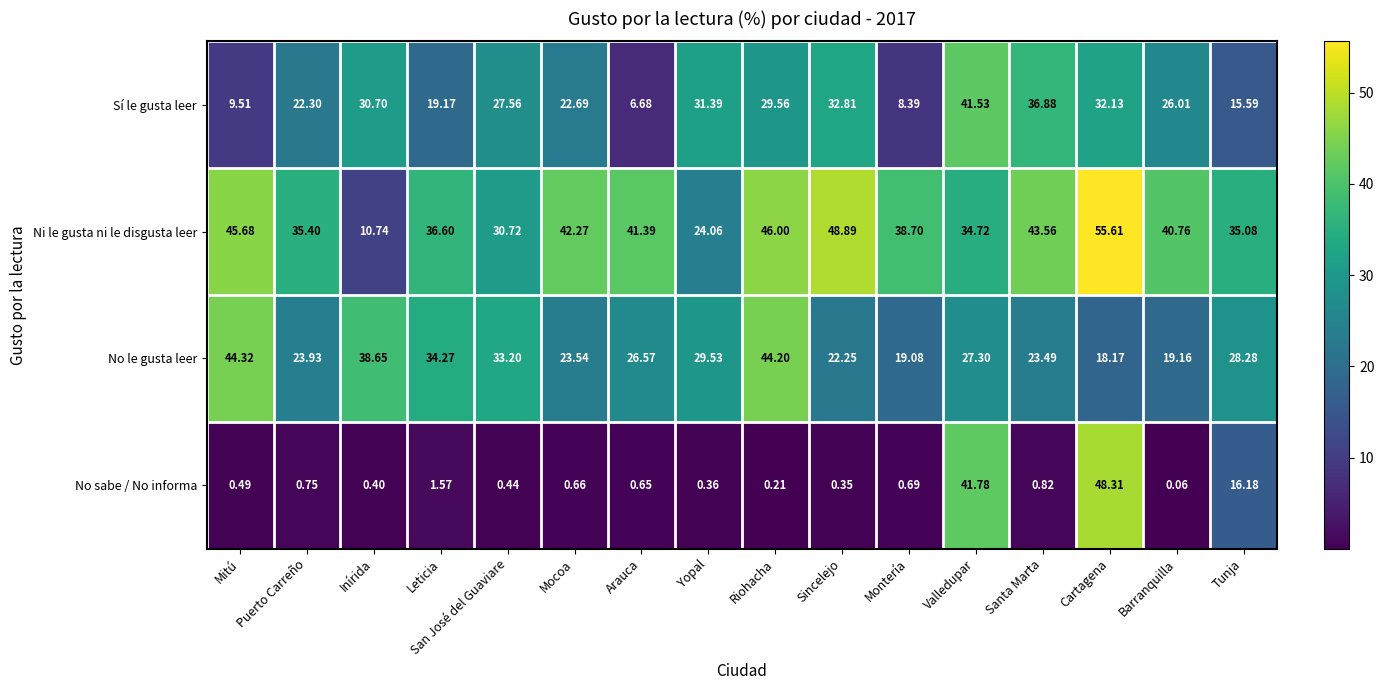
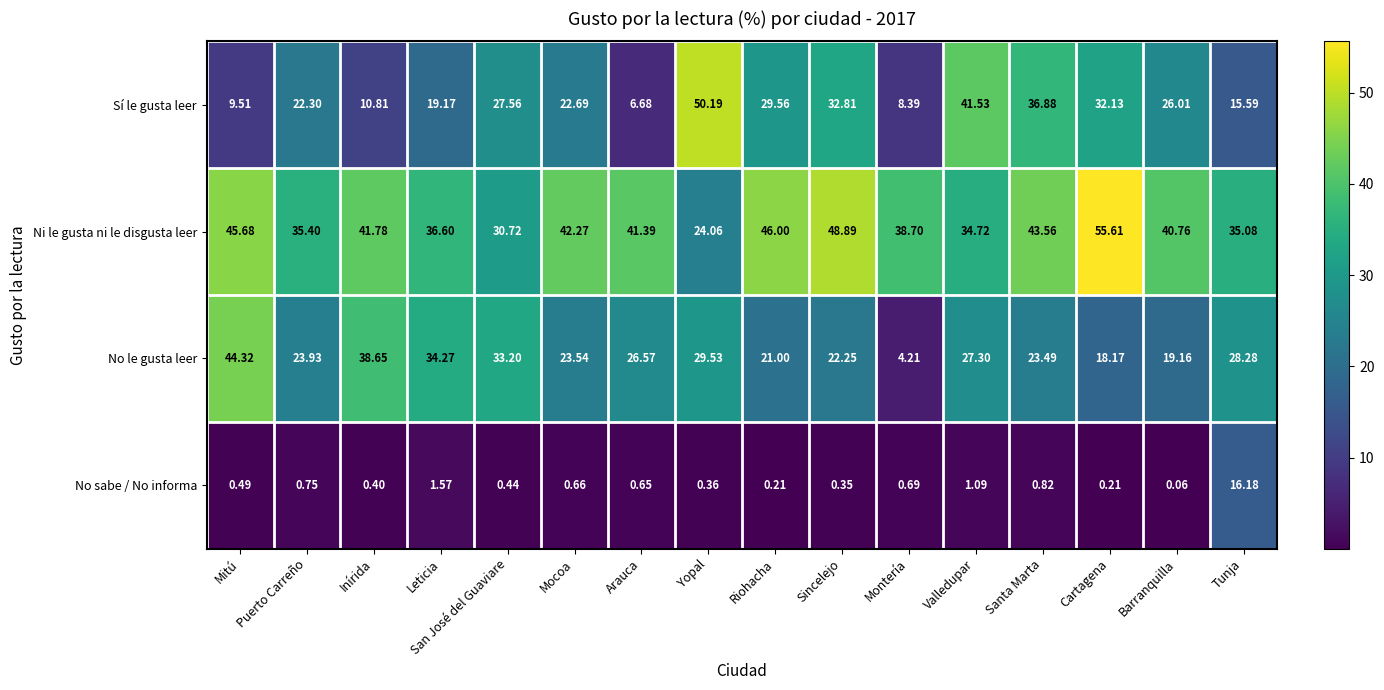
  {
    "Sí le gusta leer": {
      "Mitú": 9.51,
      "Puerto Carreño": 22.30,
-     "Inírida": 30.70,
+     "Inírida": 10.81,
      "Leticia": 19.17,
      "San José del Guaviare": 27.56,
      "Mocoa": 22.69,
      "Arauca": 6.68,
-     "Yopal": 31.39,
+     "Yopal": 50.19,
      "Riohacha": 29.56,
      "Sincelejo": 32.81,
      "Montería": 8.39,
      "Valledupar": 41.53,
      "Santa Marta": 36.88,
      "Cartagena": 32.13,
      "Barranquilla": 26.01,
      "Tunja": 15.59
    },
    "Ni le gusta ni le disgusta leer": {
      "Mitú": 45.68,
      "Puerto Carreño": 35.40,
-     "Inírida": 10.74,
+     "Inírida": 41.78,
      "Leticia": 36.60,
      "San José del Guaviare": 30.72,
      "Mocoa": 42.27,
      "Arauca": 41.39,
      "Yopal": 24.06,
      "Riohacha": 46.00,
      "Sincelejo": 48.89,
      "Montería": 38.70,
      "Valledupar": 34.72,
      "Santa Marta": 43.56,
      "Cartagena": 55.61,
      "Barranquilla": 40.76,
      "Tunja": 35.08
    },
    "No le gusta leer": {
      "Mitú": 44.32,
      "Puerto Carreño": 23.93,
      "Inírida": 38.65,
      "Leticia": 34.27,
      "San José del Guaviare": 33.20,
      "Mocoa": 23.54,
      "Arauca": 26.57,
      "Yopal": 29.53,
-     "Riohacha": 44.20,
+     "Riohacha": 21.00,
      "Sincelejo": 22.25,
-     "Montería": 19.08,
+     "Montería": 4.21,
      "Valledupar": 27.30,
      "Santa Marta": 23.49,
      "Cartagena": 18.17,
      "Barranquilla": 19.16,
      "Tunja": 28.28
    },
    "No sabe / No informa": {
      "Mitú": 0.49,
      "Puerto Carreño": 0.75,
      "Inírida": 0.40,
      "Leticia": 1.57,
      "San José del Guaviare": 0.44,
      "Mocoa": 0.66,
      "Arauca": 0.65,
      "Yopal": 0.36,
      "Riohacha": 0.21,
      "Sincelejo": 0.35,
      "Montería": 0.69,
-     "Valledupar": 41.78,
+     "Valledupar": 1.09,
      "Santa Marta": 0.82,
-     "Cartagena": 48.31,
+     "Cartagena": 0.21,
      "Barranquilla": 0.06,
      "Tunja": 16.18
    }
  }
